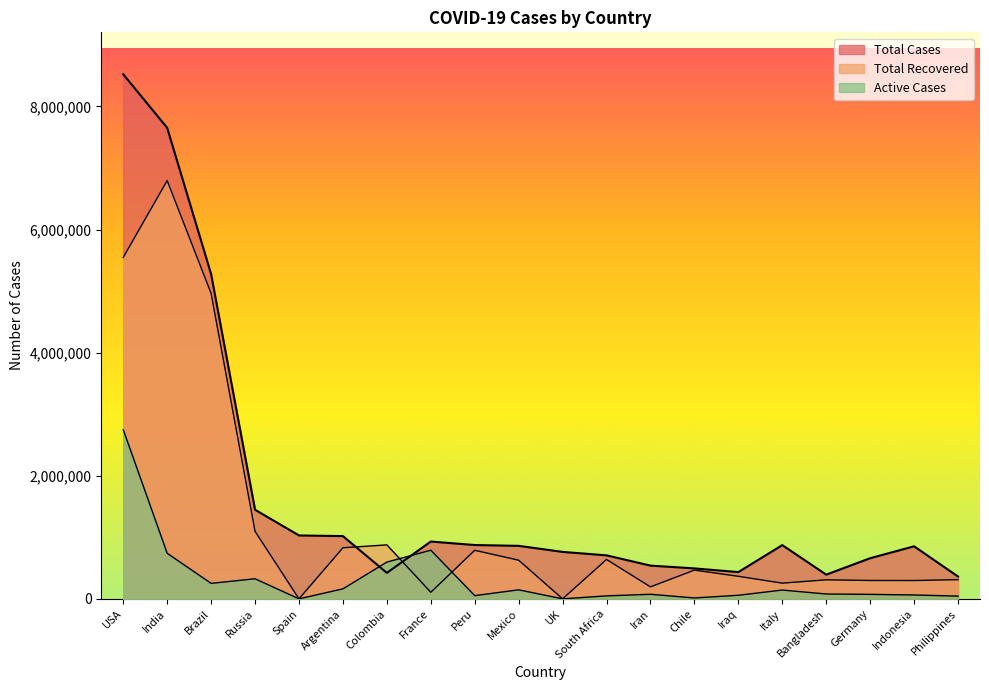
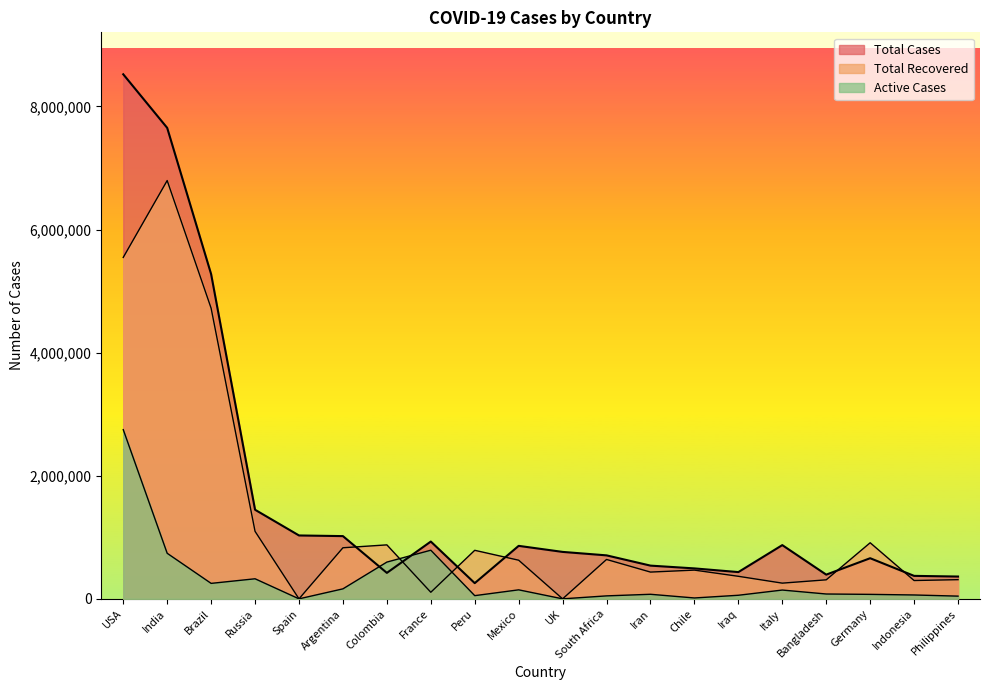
  {
    "Total Cases": {
      "USA": "8,500,000",
      "India": "7,700,000",
      "Brazil": "5,300,000",
      "Russia": "1,400,000",
      "Spain": "1,000,000",
      "Argentina": "1,000,000",
      "Colombia": "400,000",
      "France": "900,000",
-     "Peru": "900,000",
+     "Peru": "300,000",
      "Mexico": "900,000",
      "UK": "800,000",
      "South Africa": "700,000",
      "Iran": "500,000",
      "Iraq": "400,000",
      "Italy": "900,000",
      "Bangladesh": "400,000",
      "Germany": "700,000",
-     "Indonesia": "900,000",
+     "Indonesia": "400,000",
      "Philippines": "400,000"
    },
    "Total Recovered": {
      "USA": "5,500,000",
      "India": "6,800,000",
-     "Brazil": "5,000,000",
+     "Brazil": "4,700,000",
      "Russia": "1,100,000",
      "Argentina": "800,000",
      "Colombia": "900,000",
      "France": "100,000",
      "Peru": "800,000",
      "Mexico": "600,000",
      "South Africa": "600,000",
-     "Iran": "200,000",
+     "Iran": "400,000",
      "Iraq": "400,000",
      "Italy": "300,000",
      "Bangladesh": "300,000",
-     "Germany": "300,000",
+     "Germany": "900,000",
      "Indonesia": "300,000",
      "Philippines": "300,000"
    },
    "Active Cases": {
      "USA": "2,700,000",
      "India": "700,000",
      "Brazil": "300,000",
      "Russia": "300,000",
      "Argentina": "200,000",
      "Colombia": "600,000",
      "France": "800,000",
      "Peru": "100,000",
      "Mexico": "100,000",
      "South Africa": "0",
      "Iran": "100,000",
      "Chile": "0",
      "Iraq": "100,000",
      "Italy": "100,000",
      "Bangladesh": "100,000",
      "Germany": "100,000",
      "Indonesia": "100,000",
      "Philippines": "0"
    }
  }
